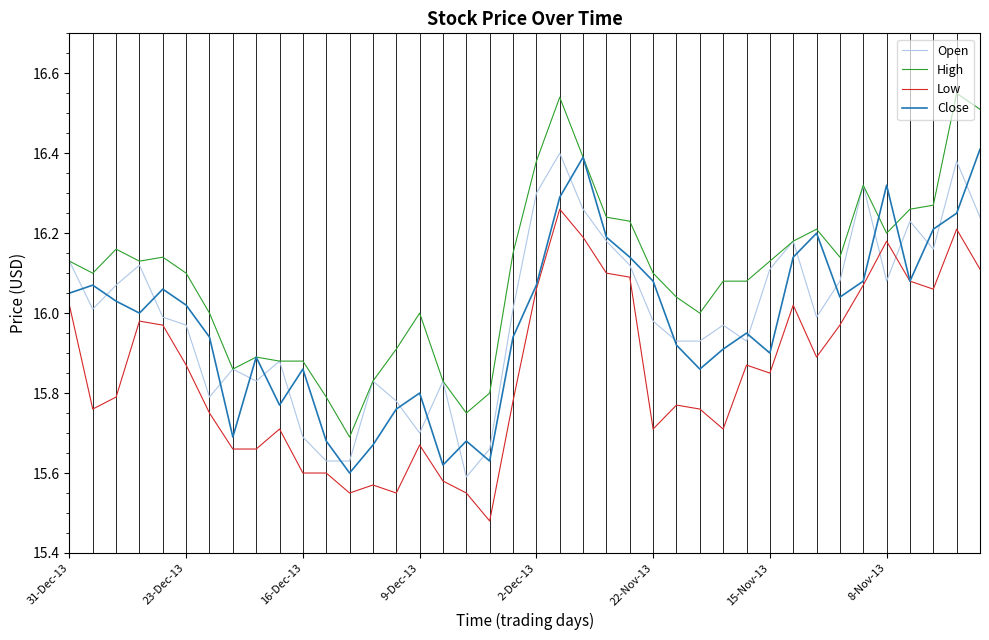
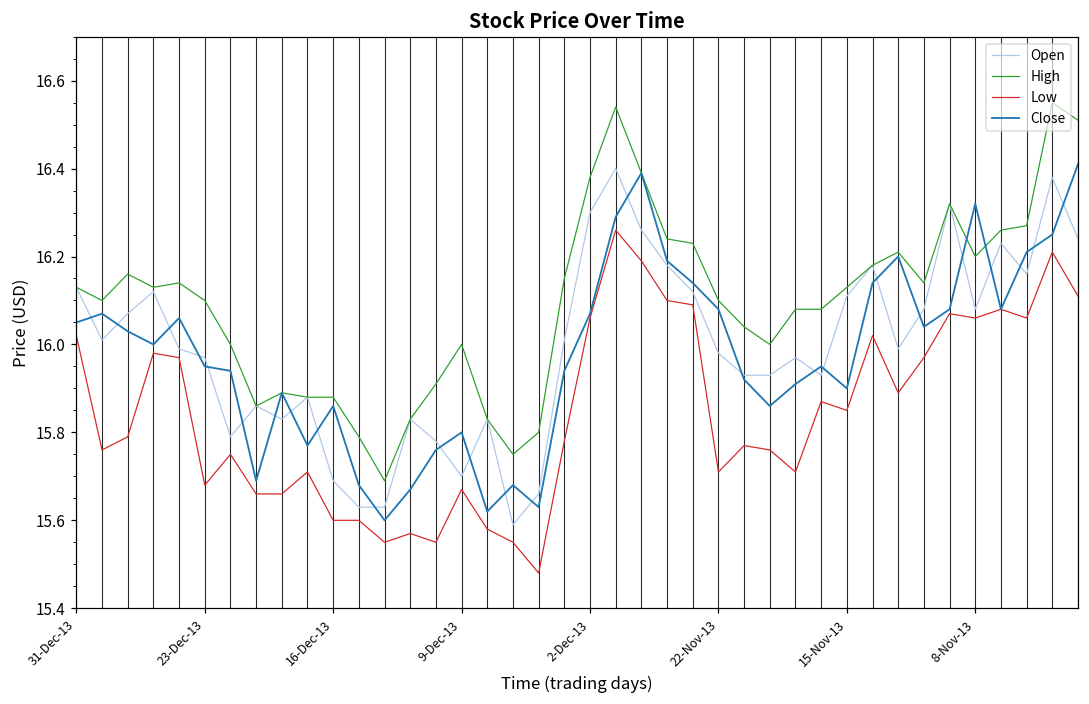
  {
    "Open": {
      "23-Dec-13": 15.97,
      "16-Dec-13": 15.69,
      "9-Dec-13": 15.70,
      "2-Dec-13": 16.30,
      "22-Nov-13": 15.98,
      "15-Nov-13": 16.11,
      "8-Nov-13": 16.08
    },
    "High": {
      "23-Dec-13": 16.10,
      "16-Dec-13": 15.88,
      "9-Dec-13": 16.00,
      "2-Dec-13": 16.38,
      "22-Nov-13": 16.10,
      "15-Nov-13": 16.13,
      "8-Nov-13": 16.20
    },
    "Low": {
      "31-Dec-13": 16.02,
-     "23-Dec-13": 15.87,
+     "23-Dec-13": 15.68,
      "16-Dec-13": 15.60,
      "9-Dec-13": 15.67,
      "2-Dec-13": 16.06,
      "22-Nov-13": 15.71,
      "15-Nov-13": 15.85,
-     "8-Nov-13": 16.18
+     "8-Nov-13": 16.06
    },
    "Close": {
      "31-Dec-13": 16.05,
-     "23-Dec-13": 16.02,
+     "23-Dec-13": 15.95,
      "16-Dec-13": 15.86,
      "9-Dec-13": 15.80,
      "2-Dec-13": 16.07,
      "22-Nov-13": 16.08,
      "15-Nov-13": 15.90,
      "8-Nov-13": 16.32
    }
  }
